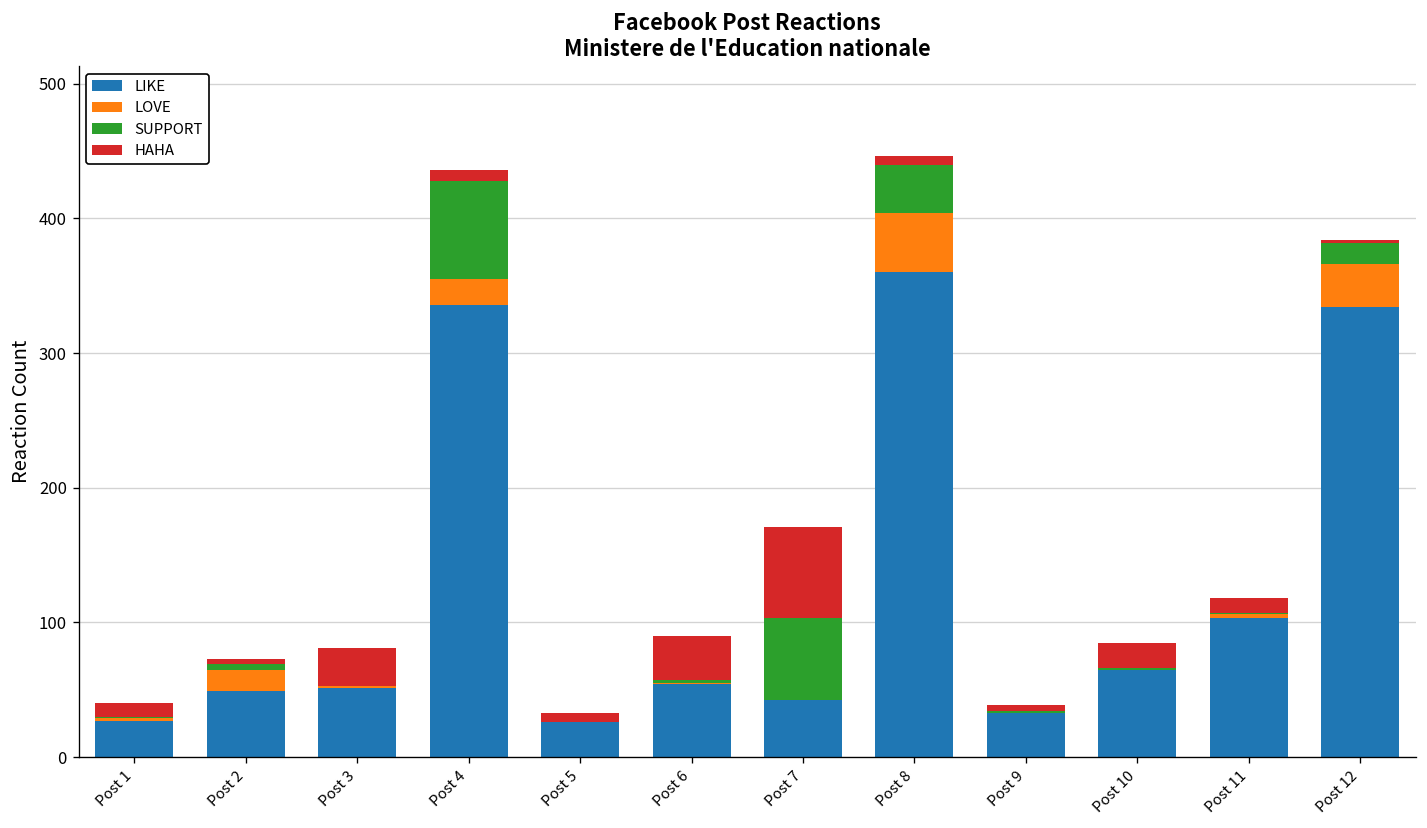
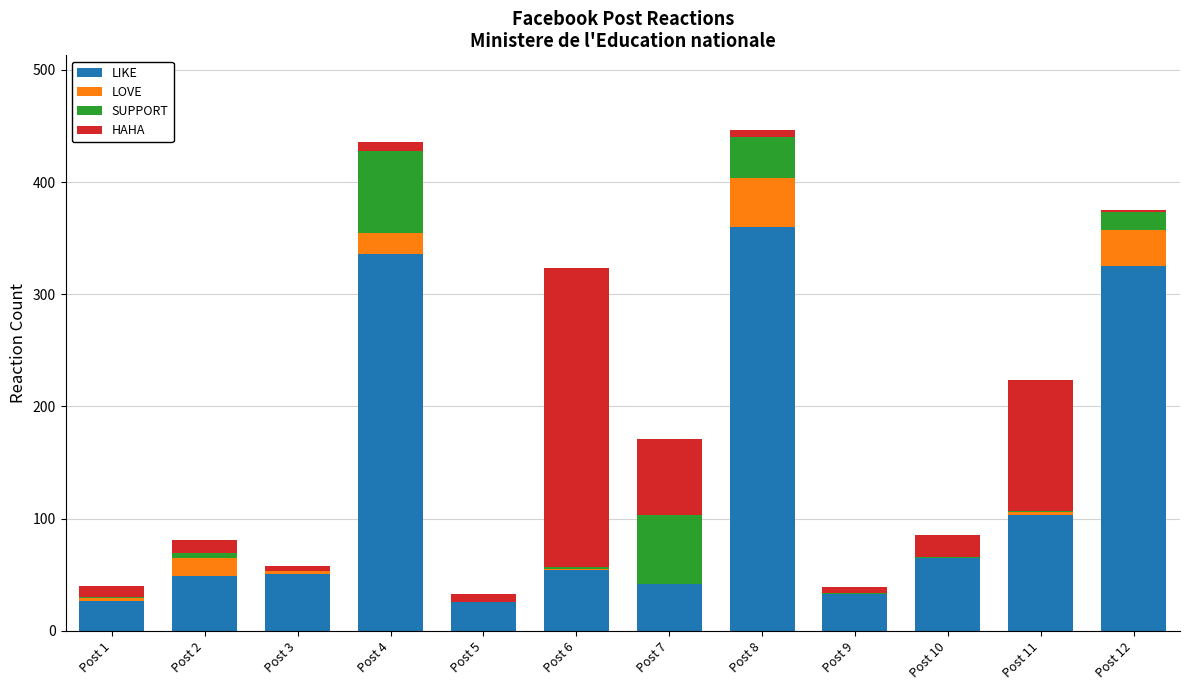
  {
    "LIKE": {
      "Post 1": 27,
      "Post 2": 49,
      "Post 3": 51,
      "Post 4": 336,
      "Post 5": 26,
      "Post 6": 54,
      "Post 7": 42,
      "Post 8": 360,
      "Post 9": 33,
      "Post 10": 65,
      "Post 11": 103,
-     "Post 12": 334
+     "Post 12": 325
    },
    "LOVE": {
      "Post 2": 16,
      "Post 4": 19,
      "Post 5": 0,
      "Post 7": 0,
      "Post 8": 44,
      "Post 9": 0,
      "Post 10": 0,
      "Post 11": 3,
      "Post 12": 32
    },
    "SUPPORT": {
      "Post 2": 4,
      "Post 3": 0,
      "Post 4": 73,
      "Post 5": 0,
      "Post 7": 61,
      "Post 8": 36,
      "Post 12": 16
    },
    "HAHA": {
      "Post 1": 10,
-     "Post 2": 4,
-     "Post 3": 28,
+     "Post 2": 12,
+     "Post 3": 5,
      "Post 4": 8,
      "Post 5": 7,
-     "Post 6": 33,
+     "Post 6": 266,
      "Post 7": 68,
      "Post 8": 6,
      "Post 9": 5,
      "Post 10": 19,
-     "Post 11": 11
+     "Post 11": 117
    }
  }
